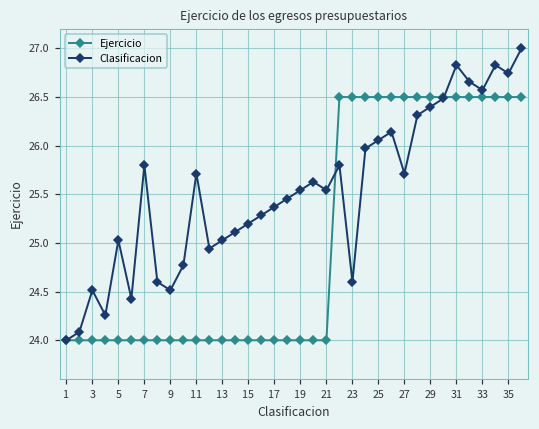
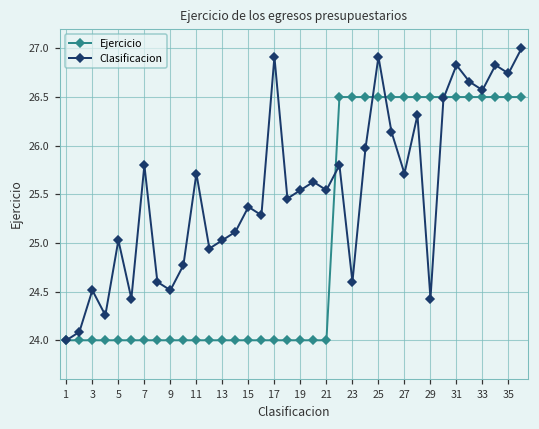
  {
    "Ejercicio": {
      "3": 24.0,
      "5": 24.0,
      "7": 24.0,
      "9": 24.0,
      "11": 24.0,
      "13": 24.0,
      "15": 24.0,
      "17": 24.0,
      "19": 24.0,
      "21": 24.0,
      "23": 26.5,
      "25": 26.5,
      "27": 26.5,
      "29": 26.5,
      "31": 26.5,
      "33": 26.5,
      "35": 26.5
    },
    "Clasificacion": {
      "3": 24.5,
      "5": 25.0,
      "7": 25.8,
      "9": 24.5,
      "11": 25.7,
      "13": 25.0,
-     "15": 25.2,
-     "17": 25.4,
+     "15": 25.4,
+     "17": 26.9,
      "19": 25.5,
      "21": 25.5,
      "23": 24.6,
-     "25": 26.1,
+     "25": 26.9,
      "27": 25.7,
-     "29": 26.4,
+     "29": 24.4,
      "31": 26.8,
      "33": 26.6,
      "35": 26.7
    }
  }
